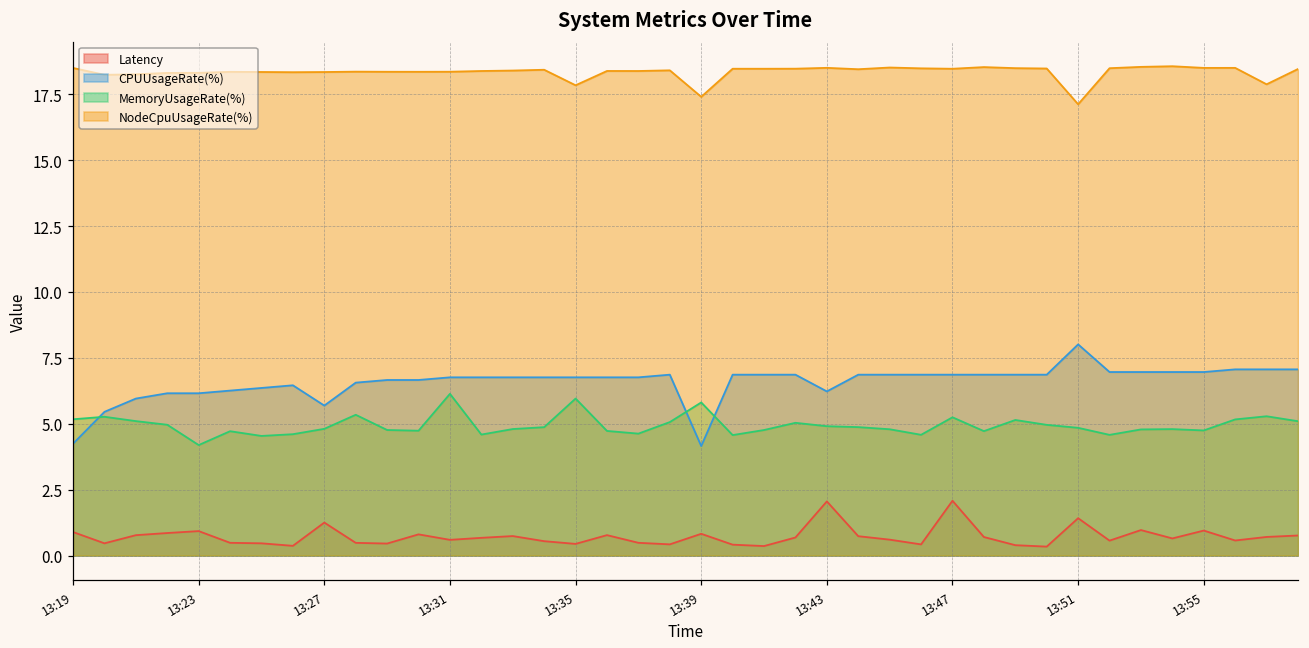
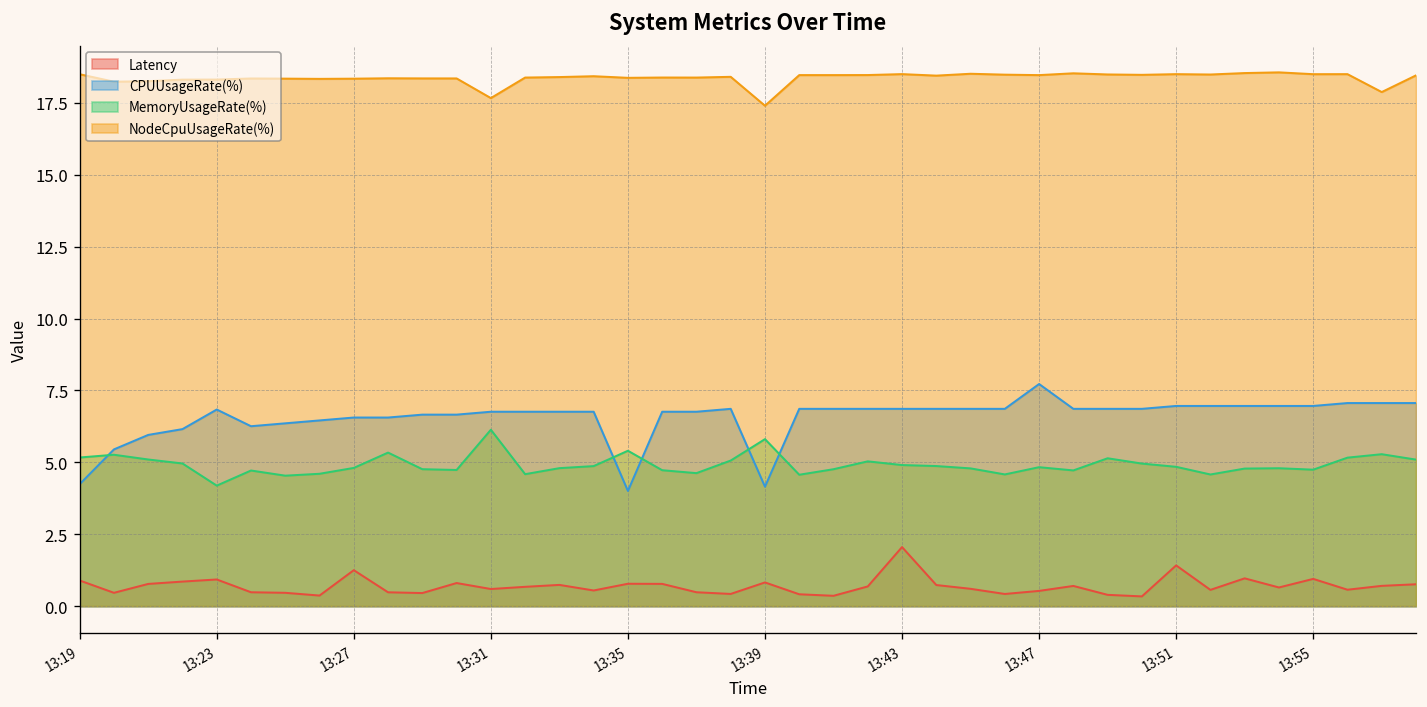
  {
    "Latency": {
      "13:19": 0.9,
      "13:23": 0.9,
      "13:27": 1.3,
      "13:31": 0.6,
-     "13:35": 0.4,
+     "13:35": 0.8,
      "13:39": 0.8,
      "13:43": 2.1,
-     "13:47": 2.1,
+     "13:47": 0.5,
      "13:51": 1.4,
      "13:55": 0.9
    },
    "CPUUsageRate(%)": {
      "13:19": 4.2,
-     "13:23": 6.2,
-     "13:27": 5.7,
+     "13:23": 6.8,
+     "13:27": 6.6,
      "13:31": 6.8,
-     "13:35": 6.8,
+     "13:35": 4.0,
      "13:39": 4.2,
-     "13:43": 6.2,
-     "13:47": 6.9,
-     "13:51": 8.0,
+     "13:43": 6.9,
+     "13:47": 7.7,
+     "13:51": 7.0,
      "13:55": 7.0
    },
    "MemoryUsageRate(%)": {
      "13:19": 5.2,
      "13:23": 4.2,
      "13:27": 4.8,
      "13:31": 6.1,
-     "13:35": 6.0,
+     "13:35": 5.4,
      "13:39": 5.8,
      "13:43": 4.9,
-     "13:47": 5.2,
+     "13:47": 4.8,
      "13:51": 4.8,
      "13:55": 4.7
    },
    "NodeCpuUsageRate(%)": {
      "13:19": 18.5,
      "13:27": 18.3,
-     "13:31": 18.4,
-     "13:35": 17.8,
+     "13:31": 17.7,
+     "13:35": 18.4,
      "13:39": 17.4,
      "13:43": 18.5,
      "13:47": 18.5,
-     "13:51": 17.1,
+     "13:51": 18.5,
      "13:55": 18.5
    }
  }
